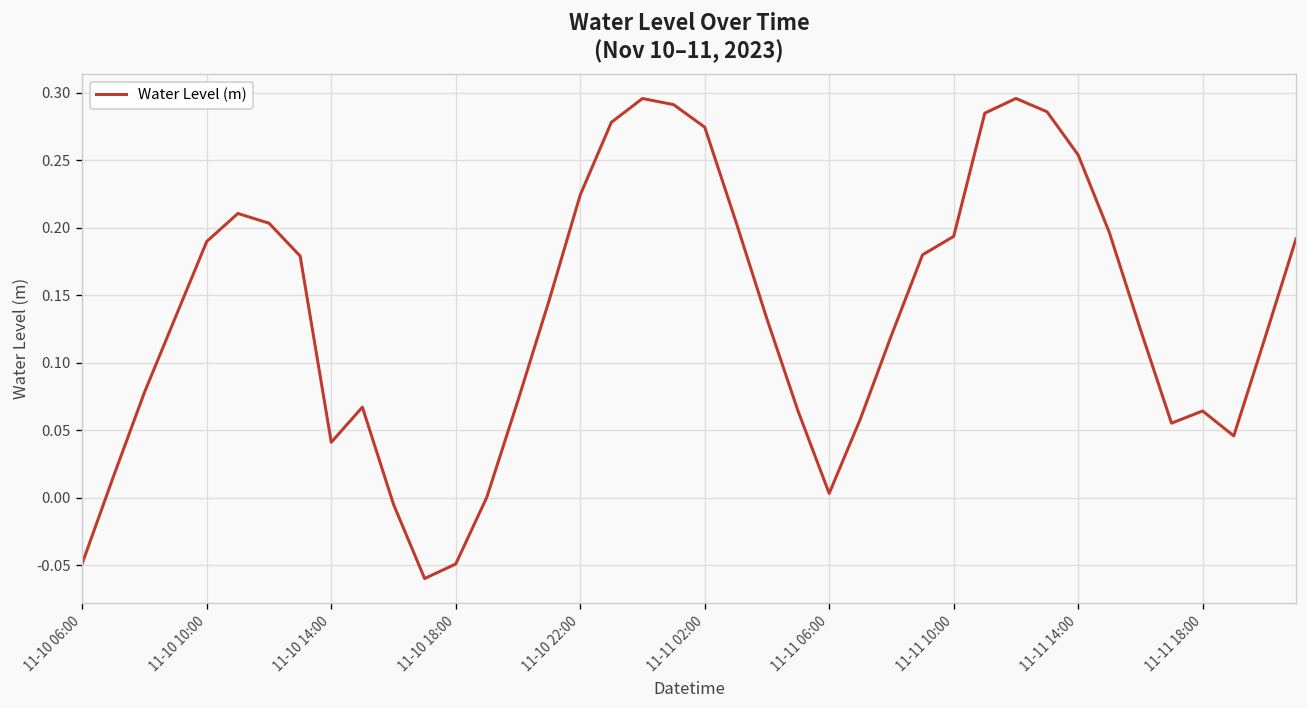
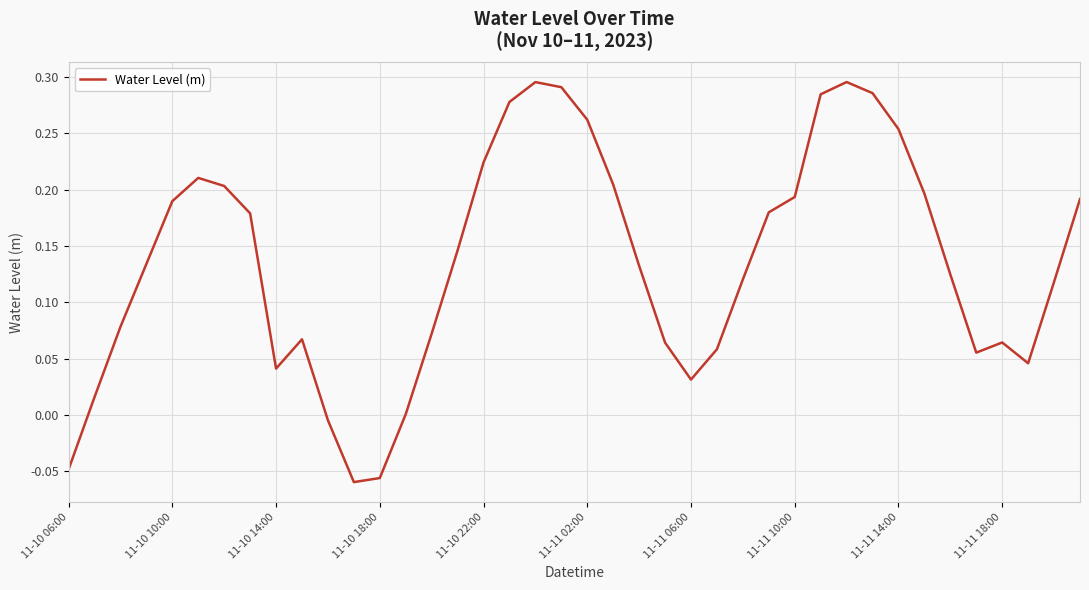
  {
    "11-10 06:00": -0.048,
    "11-10 10:00": 0.190,
    "11-10 14:00": 0.041,
-   "11-10 18:00": -0.049,
+   "11-10 18:00": -0.056,
    "11-10 22:00": 0.224,
-   "11-11 02:00": 0.274,
-   "11-11 06:00": 0.003,
+   "11-11 02:00": 0.262,
+   "11-11 06:00": 0.031,
    "11-11 10:00": 0.194,
    "11-11 14:00": 0.254,
    "11-11 18:00": 0.064
  }
